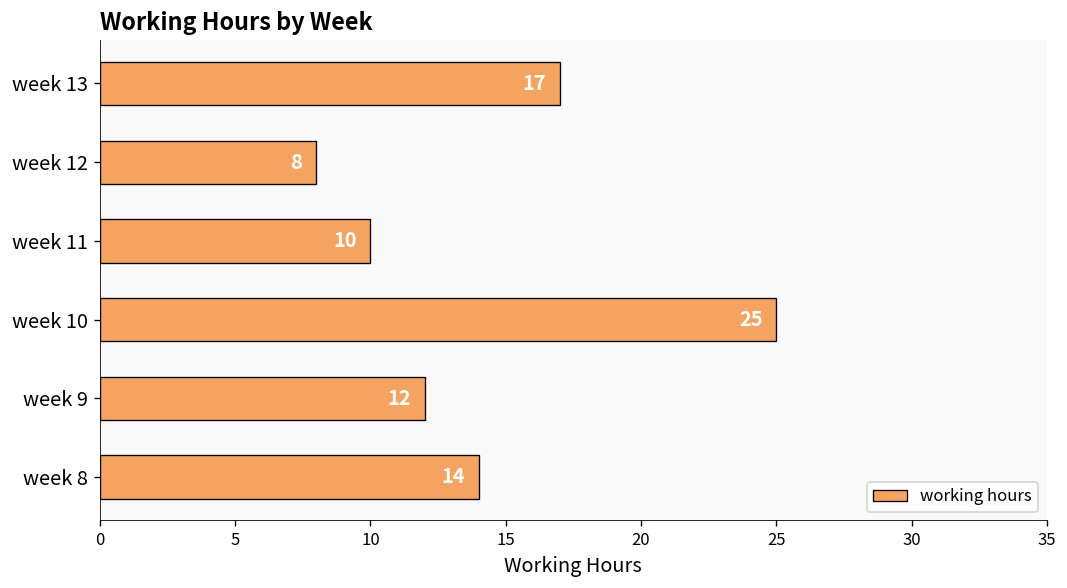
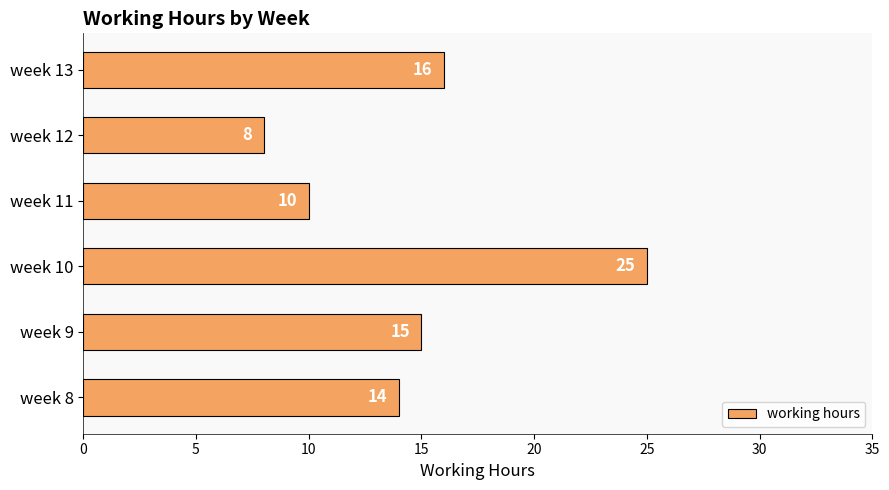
  {
-   "week 13": 17,
+   "week 13": 16,
    "week 12": 8,
    "week 11": 10,
    "week 10": 25,
-   "week 9": 12,
+   "week 9": 15,
    "week 8": 14
  }
